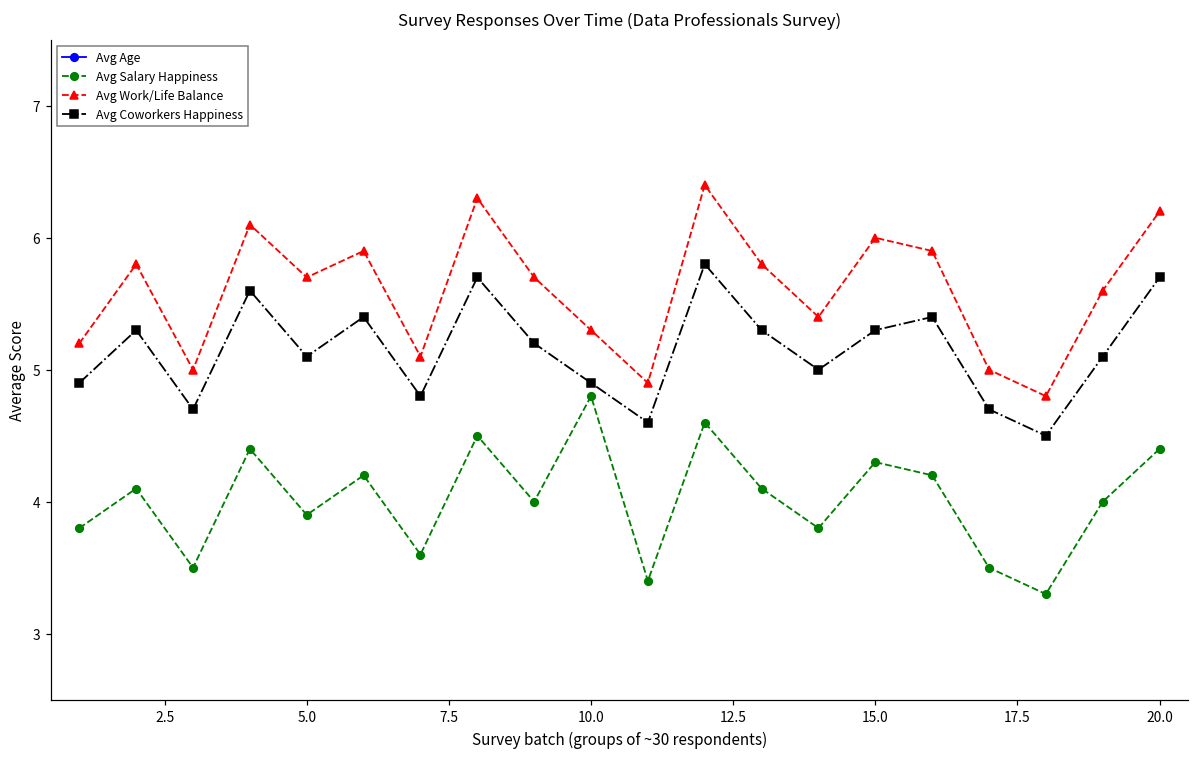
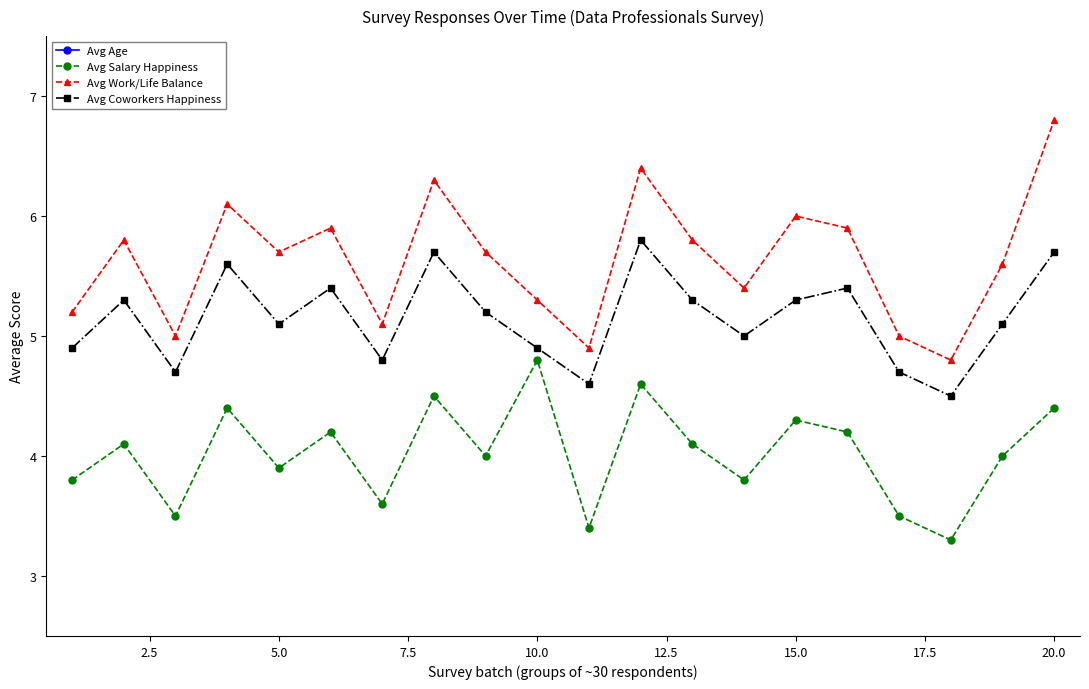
  {
    "Avg Salary Happiness": {
      "5.0": 3.9,
      "10.0": 4.8,
      "15.0": 4.3,
      "20.0": 4.4
    },
    "Avg Work/Life Balance": {
      "5.0": 5.7,
      "10.0": 5.3,
      "15.0": 6.0,
-     "20.0": 6.2
+     "20.0": 6.8
    },
    "Avg Coworkers Happiness": {
      "5.0": 5.1,
      "10.0": 4.9,
      "15.0": 5.3,
      "20.0": 5.7
    }
  }
